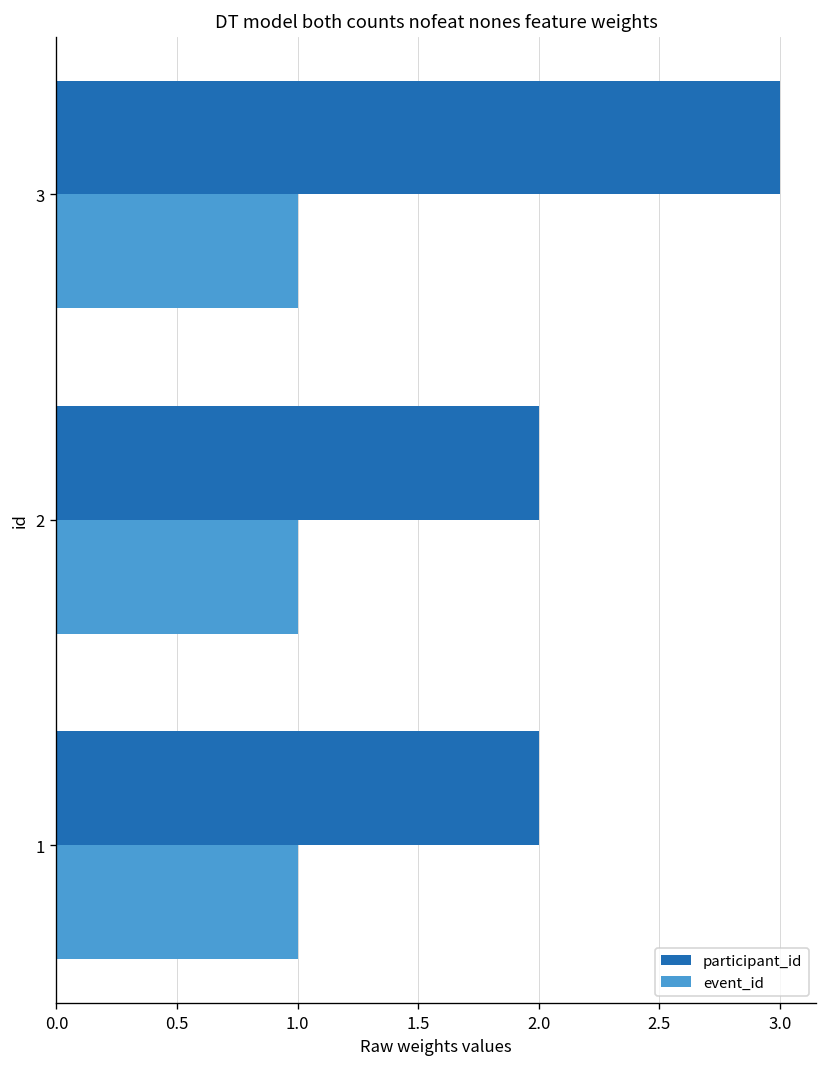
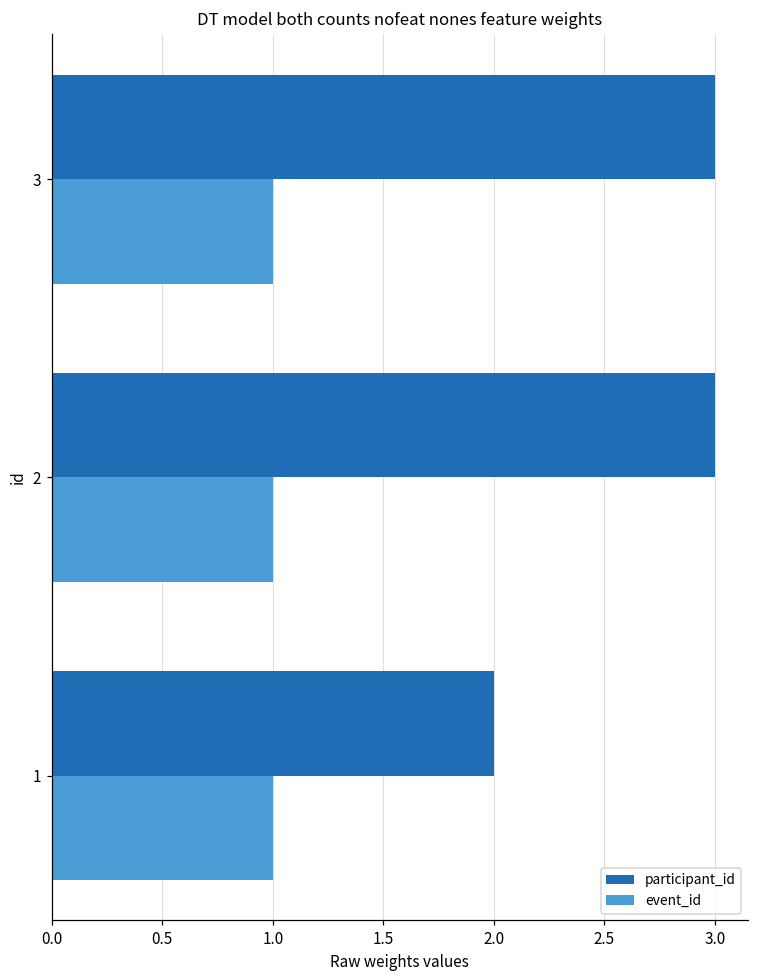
  {
    "participant_id": {
      "3": 3,
-     "2": 2,
+     "2": 3,
      "1": 2
    },
    "event_id": {
      "3": 1,
      "2": 1,
      "1": 1
    }
  }
